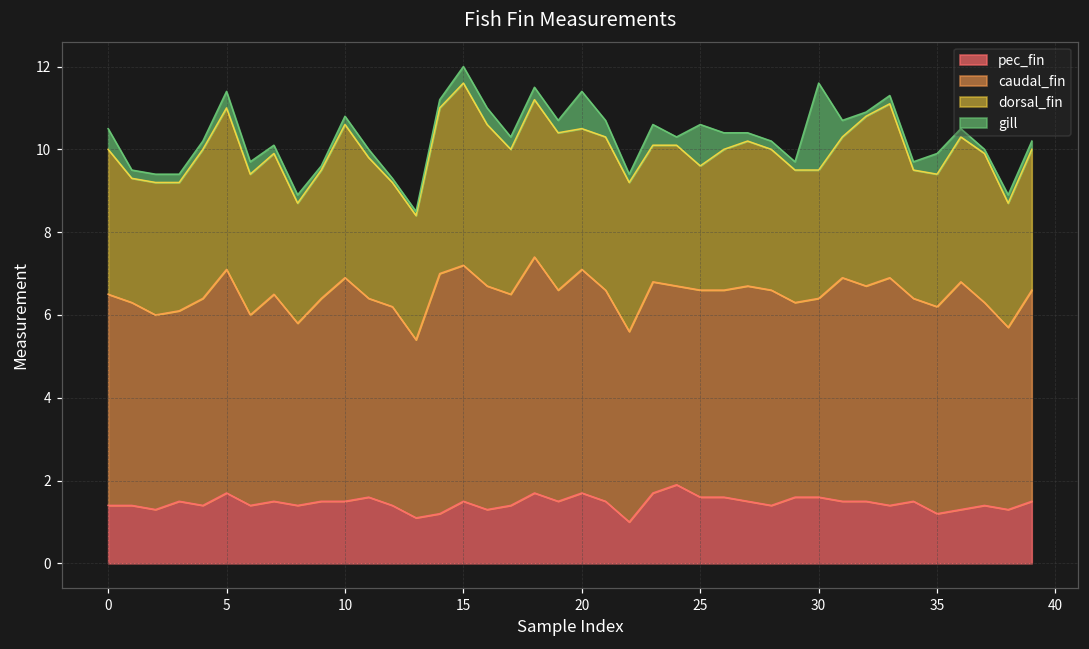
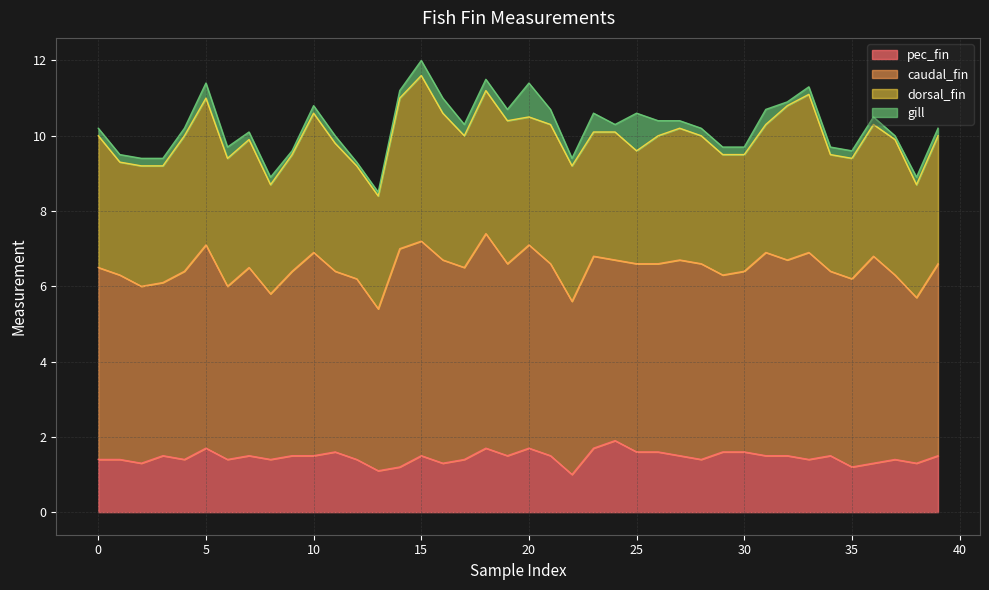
  {
    "gill": {
-     "0": 0.5,
+     "0": 0.2,
      "5": 0.4,
      "10": 0.2,
      "15": 0.4,
      "20": 0.9,
      "25": 1.0,
-     "30": 2.1,
-     "35": 0.5
+     "30": 0.2,
+     "35": 0.2
    }
  }
